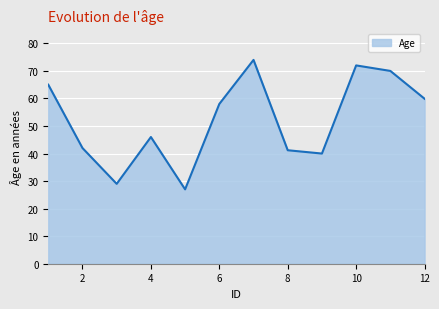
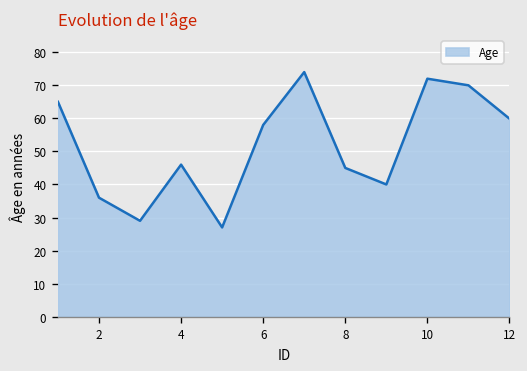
  {
-   "2": 42,
+   "2": 36,
    "4": 46,
    "6": 58,
-   "8": 41,
+   "8": 45,
    "10": 72,
    "12": 60
  }
